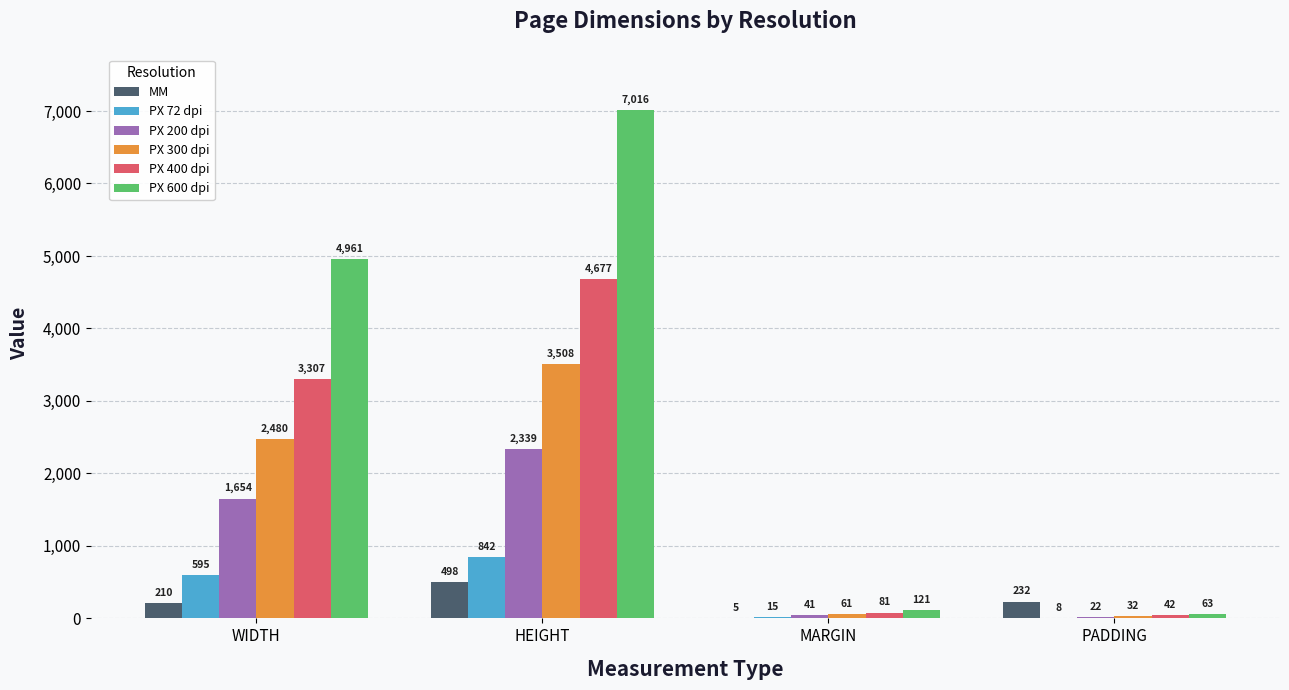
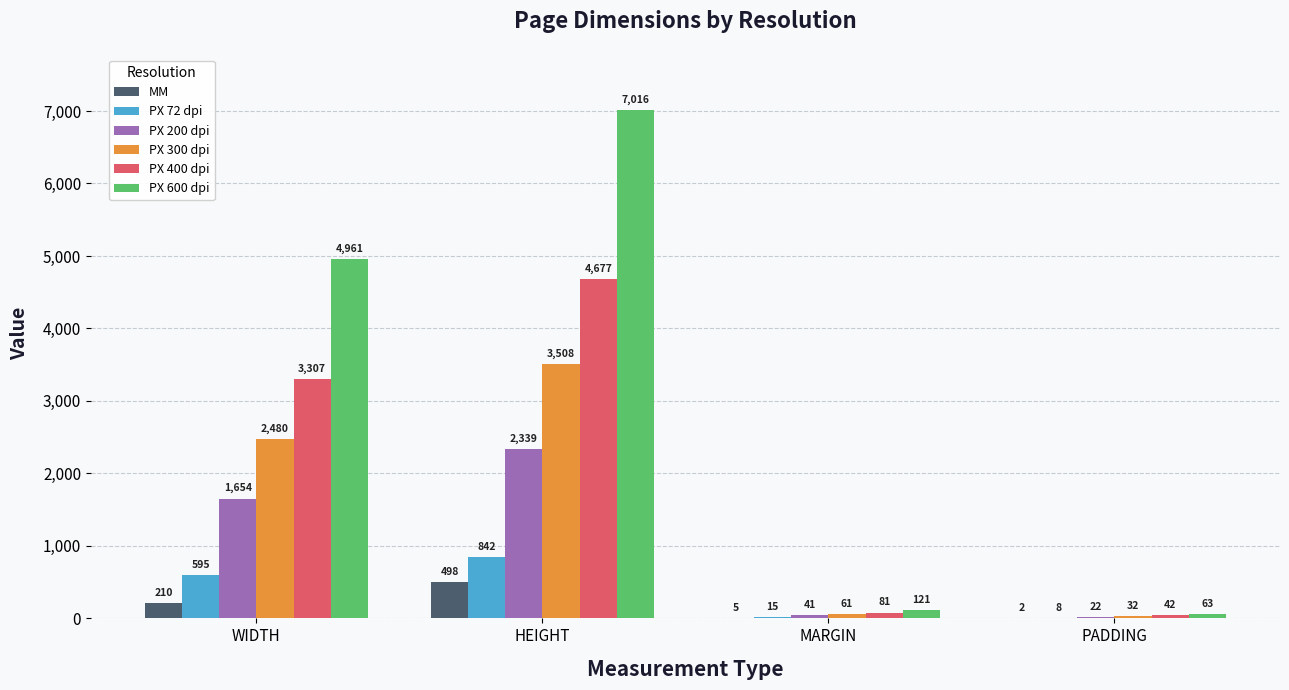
  {
    "MM": {
      "WIDTH": "210",
      "HEIGHT": "498",
      "MARGIN": "5",
-     "PADDING": "232"
+     "PADDING": "2"
    },
    "PX 72 dpi": {
      "WIDTH": "595",
      "HEIGHT": "842",
      "MARGIN": "15",
      "PADDING": "8"
    },
    "PX 200 dpi": {
      "WIDTH": "1,654",
      "HEIGHT": "2,339",
      "MARGIN": "41",
      "PADDING": "22"
    },
    "PX 300 dpi": {
      "WIDTH": "2,480",
      "HEIGHT": "3,508",
      "MARGIN": "61",
      "PADDING": "32"
    },
    "PX 400 dpi": {
      "WIDTH": "3,307",
      "HEIGHT": "4,677",
      "MARGIN": "81",
      "PADDING": "42"
    },
    "PX 600 dpi": {
      "WIDTH": "4,961",
      "HEIGHT": "7,016",
      "MARGIN": "121",
      "PADDING": "63"
    }
  }
